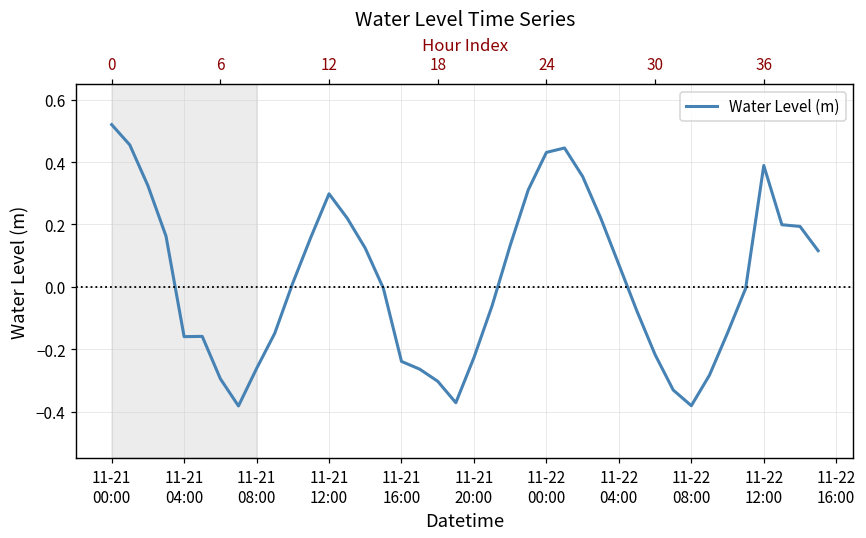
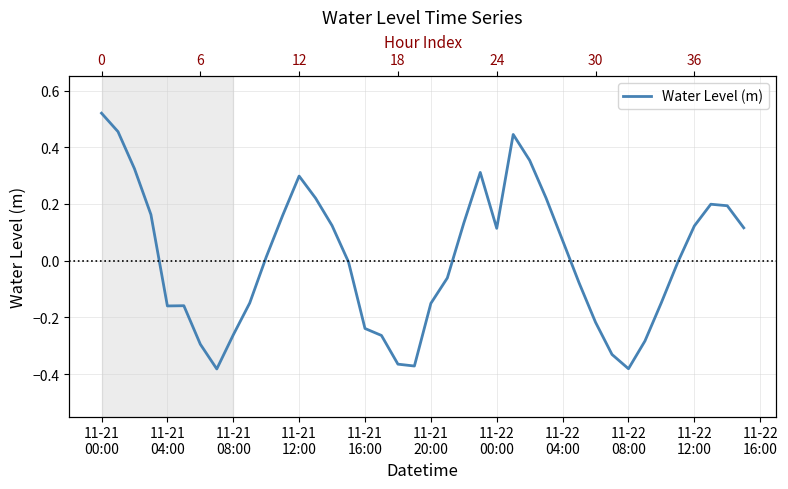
  {
    "11-21 00:00": 0.52,
    "11-21 04:00": -0.16,
    "6": -0.29,
    "11-21 08:00": -0.26,
    "11-21 12:00": 0.30,
    "11-21 16:00": -0.24,
-   "18": -0.30,
-   "11-21 20:00": -0.23,
-   "11-22 00:00": 0.43,
+   "18": -0.37,
+   "11-21 20:00": -0.15,
+   "11-22 00:00": 0.11,
    "11-22 04:00": 0.07,
    "30": -0.22,
    "11-22 08:00": -0.38,
-   "11-22 12:00": 0.39
+   "11-22 12:00": 0.12
  }
